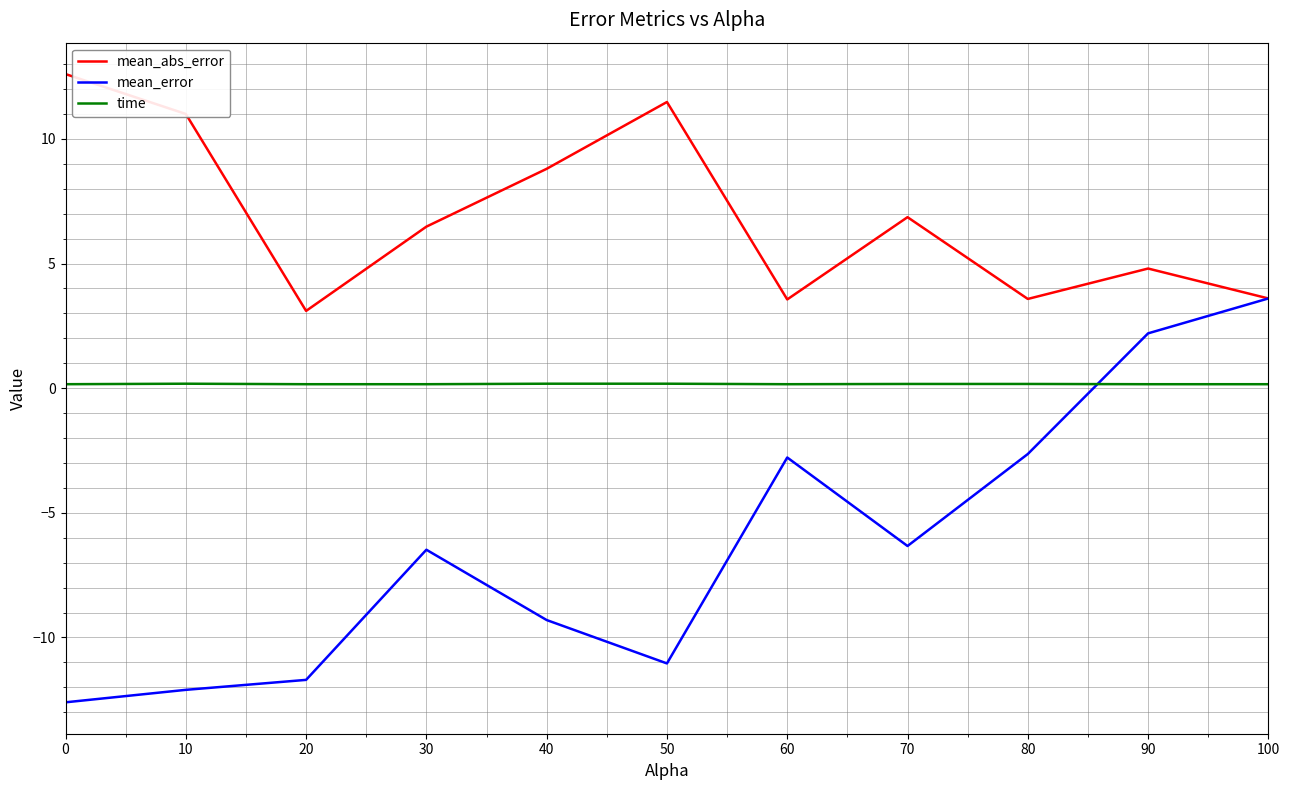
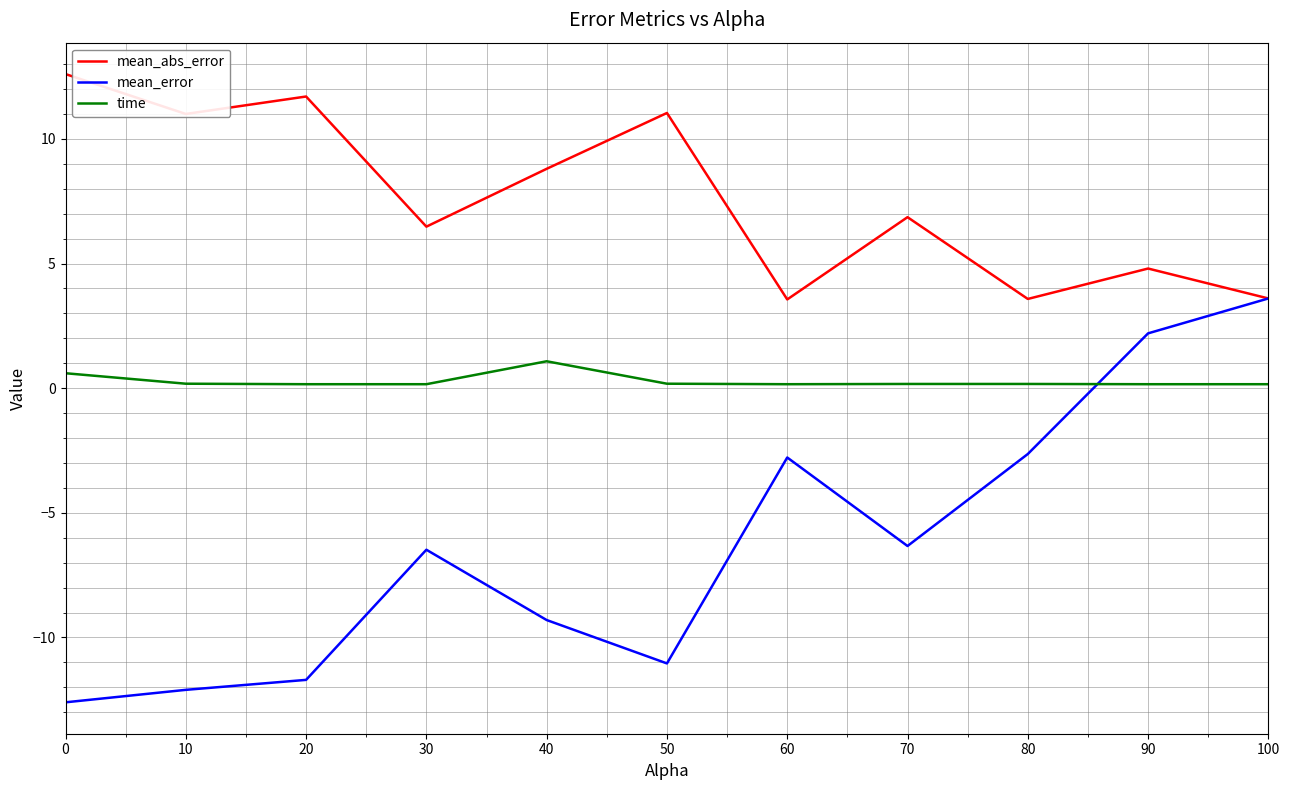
  {
    "mean_abs_error": {
      "0": 12.6,
-     "20": 3.1,
+     "20": 11.7,
      "30": 6.5,
      "40": 8.8,
-     "50": 11.5,
+     "50": 11.0,
      "60": 3.6,
      "70": 6.9,
      "80": 3.6,
      "90": 4.8
    },
    "mean_error": {
      "0": -12.6,
      "10": -12.1,
      "20": -11.7,
      "30": -6.5,
      "40": -9.3,
      "50": -11.0,
      "60": -2.8,
      "70": -6.3,
      "80": -2.6,
      "90": 2.2
    },
    "time": {
-     "0": 0.2,
+     "0": 0.6,
      "10": 0.2,
      "20": 0.2,
      "30": 0.2,
-     "40": 0.2,
+     "40": 1.1,
      "50": 0.2,
      "60": 0.2,
      "70": 0.2,
      "80": 0.2,
      "90": 0.2,
      "100": 0.2
    }
  }
